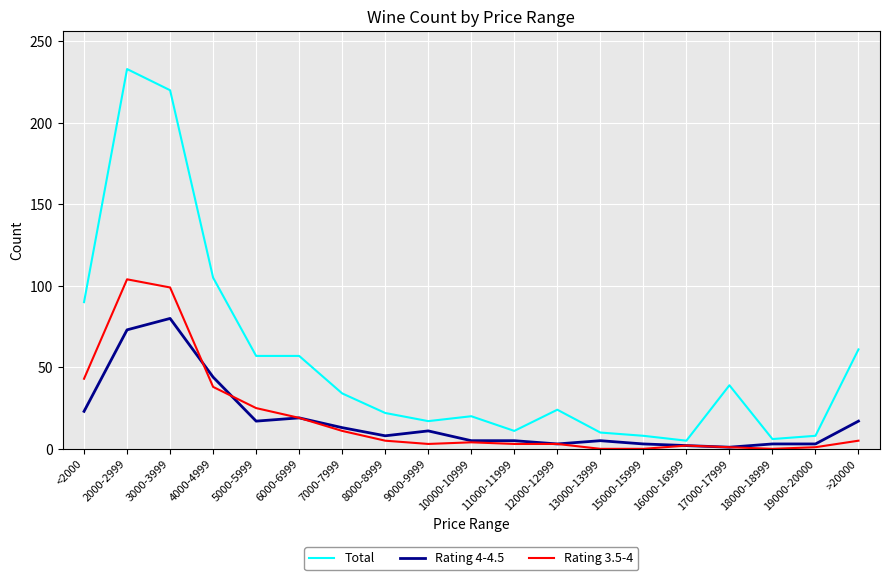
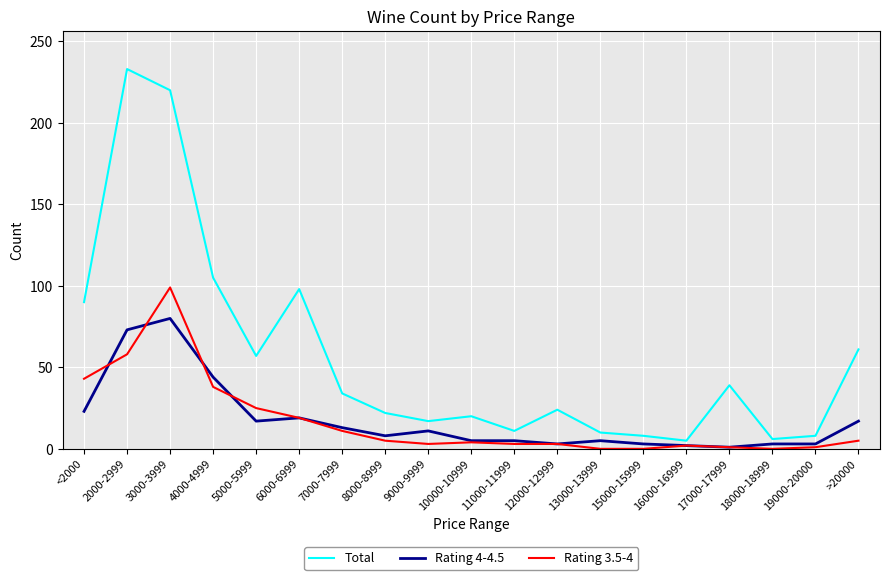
  {
    "Total": {
      "<2000": 90,
      "2000-2999": 233,
      "3000-3999": 220,
      "4000-4999": 105,
      "5000-5999": 57,
-     "6000-6999": 57,
+     "6000-6999": 98,
      "7000-7999": 34,
      "8000-8999": 22,
      "9000-9999": 17,
      "10000-10999": 20,
      "11000-11999": 11,
      "12000-12999": 24,
      "13000-13999": 10,
      "15000-15999": 8,
      "16000-16999": 5,
      "17000-17999": 39,
      "18000-18999": 6,
      "19000-20000": 8,
      ">20000": 61
    },
    "Rating 4-4.5": {
      "<2000": 23,
      "2000-2999": 73,
      "3000-3999": 80,
      "4000-4999": 44,
      "5000-5999": 17,
      "7000-7999": 13,
      "8000-8999": 8,
      "9000-9999": 11,
      "11000-11999": 5,
      "13000-13999": 5,
      "15000-15999": 3,
      "18000-18999": 3,
      "19000-20000": 3,
      ">20000": 17
    },
    "Rating 3.5-4": {
      "<2000": 43,
-     "2000-2999": 104,
+     "2000-2999": 58,
      "3000-3999": 99,
      "4000-4999": 38,
      "5000-5999": 25,
      "7000-7999": 11,
      "8000-8999": 5,
      "9000-9999": 3,
      "11000-11999": 3,
      "13000-13999": 0,
      "15000-15999": 0,
      "18000-18999": 0,
      "19000-20000": 1,
      ">20000": 5
    }
  }
